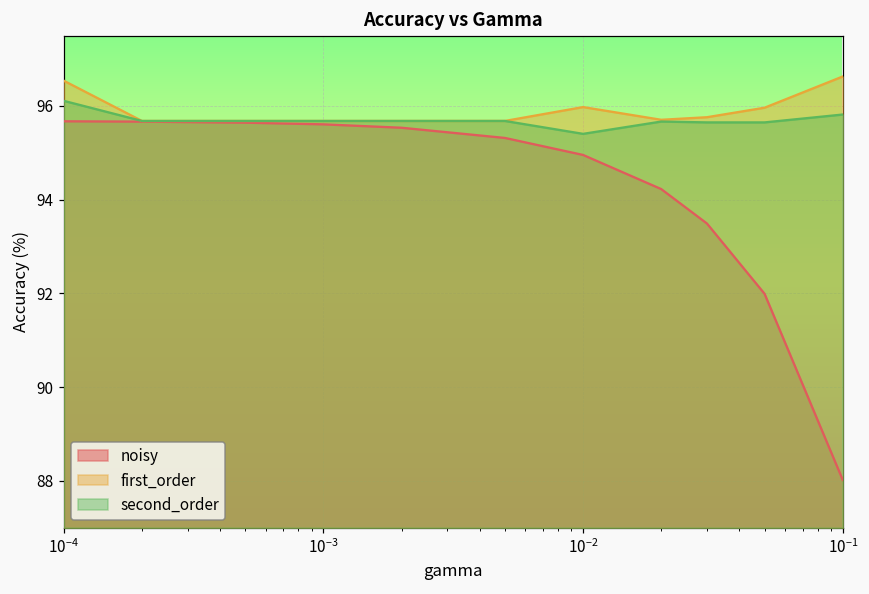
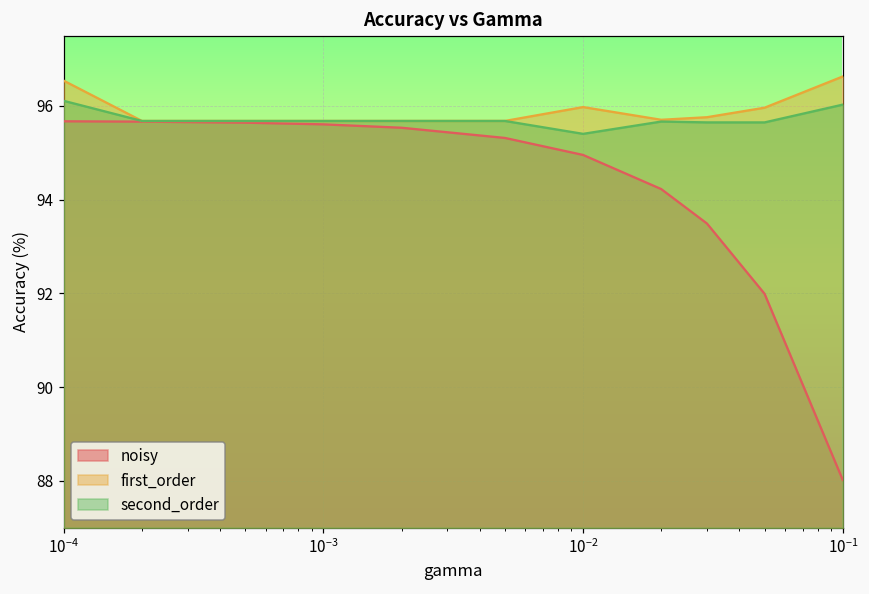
  {
    "noisy": {
      "10^-4": 95.7,
      "10^-3": 95.6,
      "10^-2": 95.0,
      "10^-1": 88.0
    },
    "first_order": {
      "10^-4": 96.5,
      "10^-2": 96.0,
      "10^-1": 96.6
    },
    "second_order": {
      "10^-4": 96.1,
      "10^-2": 95.4,
-     "10^-1": 95.8
+     "10^-1": 96.0
    }
  }
